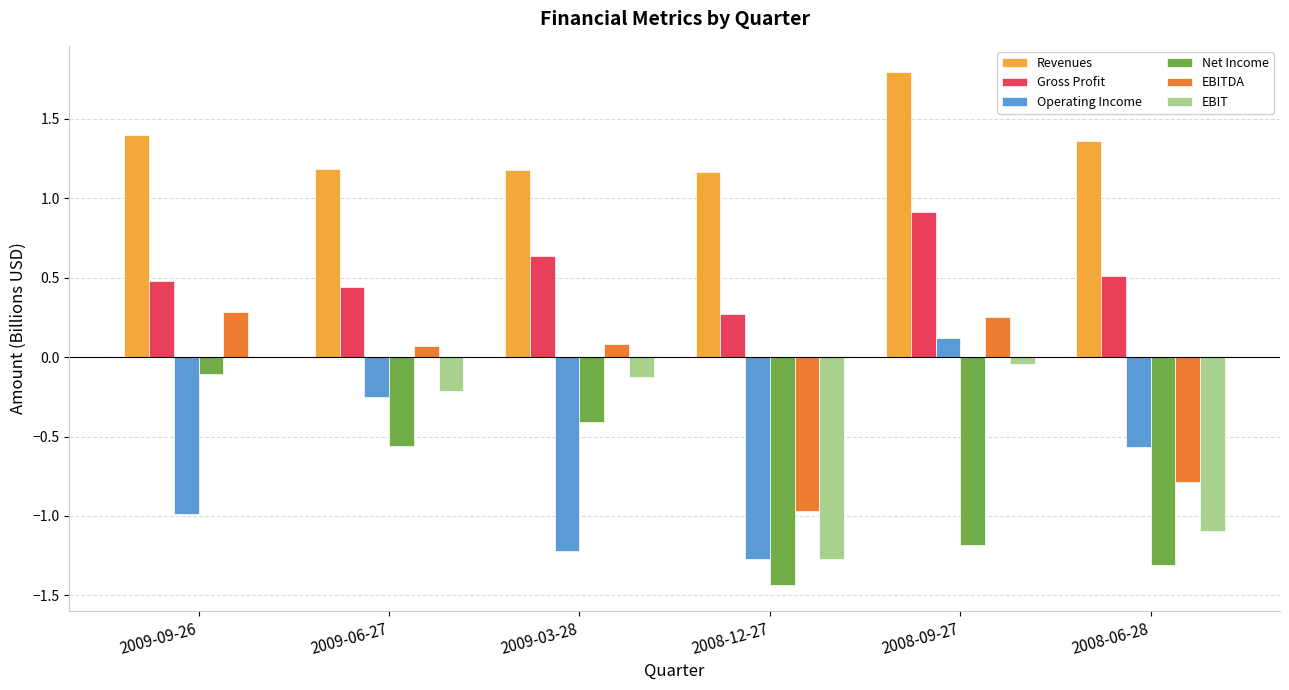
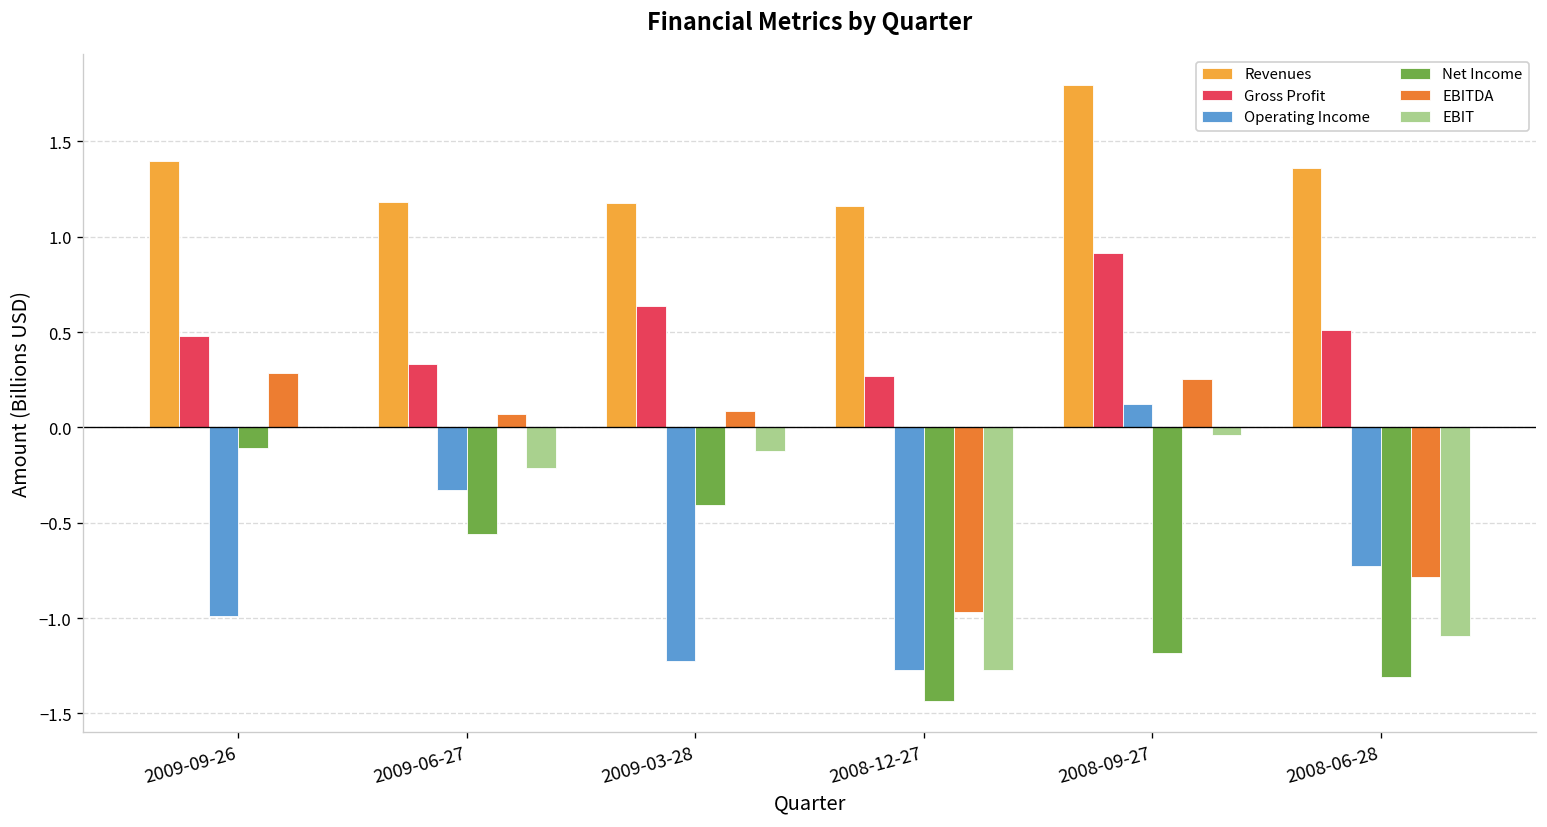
  {
    "Gross Profit": {
      "2009-09-26": 0.48,
-     "2009-06-27": 0.44,
+     "2009-06-27": 0.33,
      "2009-03-28": 0.64,
      "2008-12-27": 0.27,
      "2008-09-27": 0.92,
      "2008-06-28": 0.51
    },
    "Operating Income": {
      "2009-09-26": -0.99,
-     "2009-06-27": -0.25,
+     "2009-06-27": -0.33,
      "2009-03-28": -1.22,
      "2008-12-27": -1.27,
      "2008-09-27": 0.12,
-     "2008-06-28": -0.57
+     "2008-06-28": -0.73
    },
    "Net Income": {
      "2009-09-26": -0.11,
      "2009-06-27": -0.56,
      "2009-03-28": -0.41,
      "2008-12-27": -1.44,
      "2008-09-27": -1.18,
      "2008-06-28": -1.31
    },
    "EBIT": {
      "2009-06-27": -0.21,
      "2009-03-28": -0.12,
      "2008-12-27": -1.27,
      "2008-09-27": -0.04,
      "2008-06-28": -1.09
    }
  }
